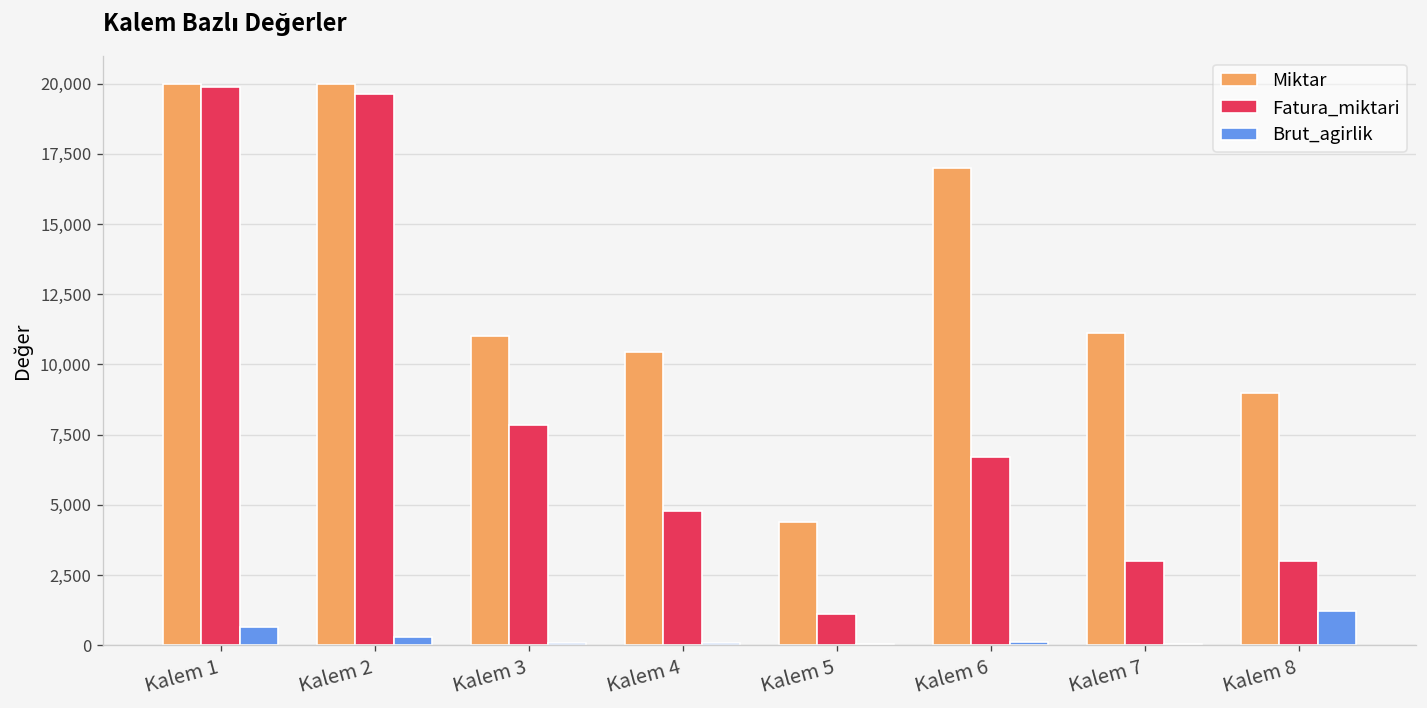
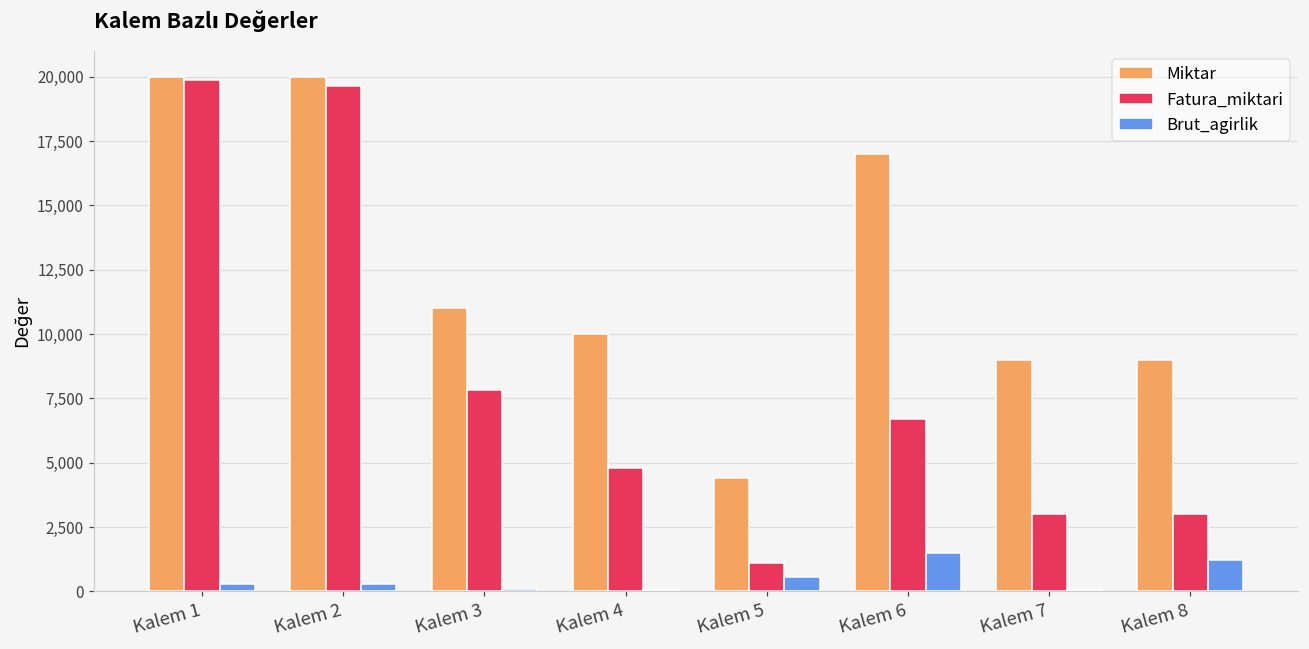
  {
    "Miktar": {
      "Kalem 1": "20,000",
      "Kalem 2": "20,000",
      "Kalem 3": "11,000",
-     "Kalem 4": "10,500",
+     "Kalem 4": "10,000",
      "Kalem 5": "4,400",
      "Kalem 6": "17,000",
-     "Kalem 7": "11,100",
+     "Kalem 7": "9,000",
      "Kalem 8": "9,000"
    },
    "Fatura_miktari": {
      "Kalem 1": "19,900",
      "Kalem 2": "19,600",
      "Kalem 3": "7,800",
      "Kalem 4": "4,800",
      "Kalem 5": "1,100",
      "Kalem 6": "6,700",
      "Kalem 7": "3,000",
      "Kalem 8": "3,000"
    },
    "Brut_agirlik": {
-     "Kalem 1": "600",
+     "Kalem 1": "300",
      "Kalem 2": "300",
-     "Kalem 5": "0",
-     "Kalem 6": "100",
+     "Kalem 5": "600",
+     "Kalem 6": "1,500",
      "Kalem 8": "1,200"
    }
  }
